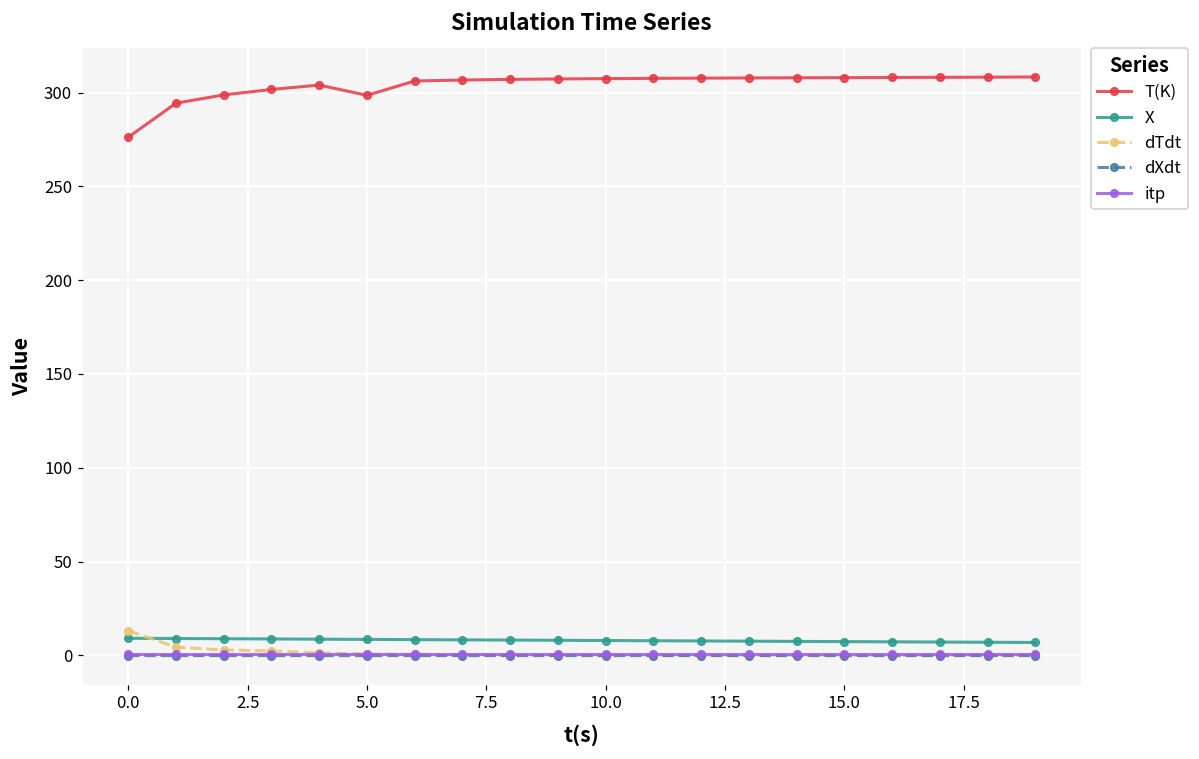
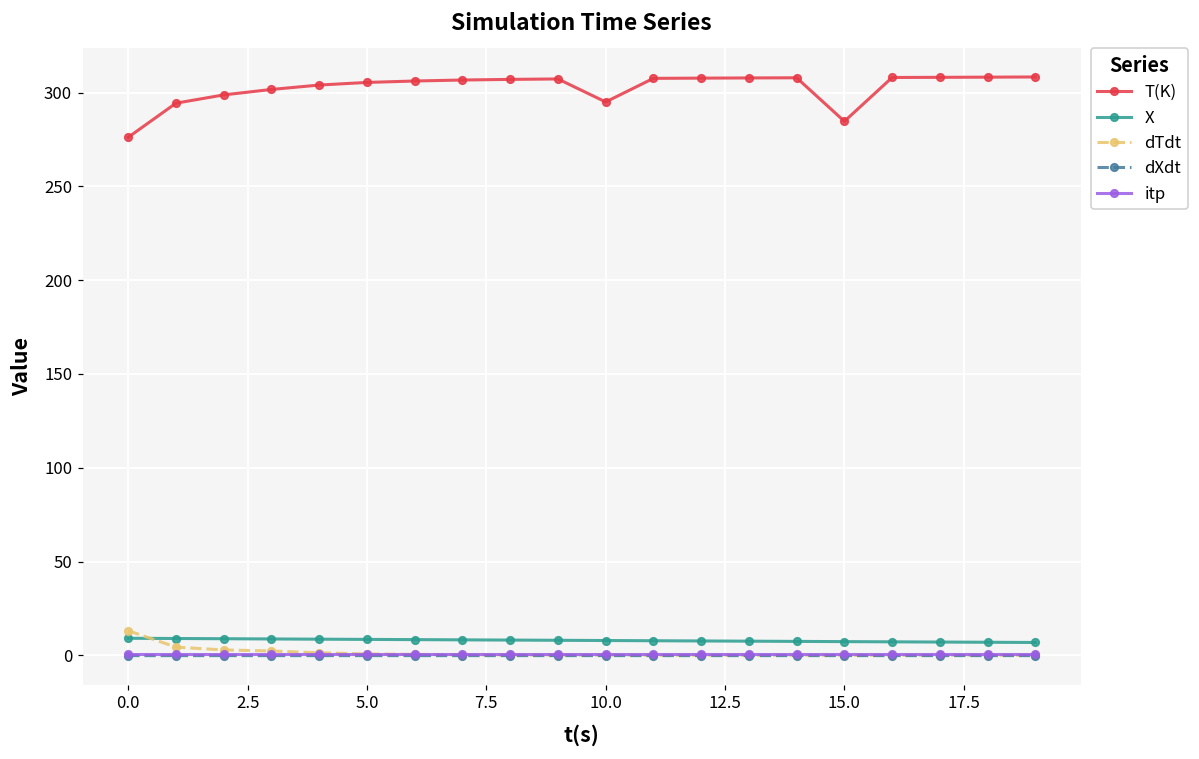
  {
    "T(K)": {
      "0.0": 276,
-     "5.0": 299,
-     "10.0": 307,
-     "15.0": 308
+     "5.0": 305,
+     "10.0": 295,
+     "15.0": 285
    },
    "dTdt": {
      "0.0": 13
    }
  }
